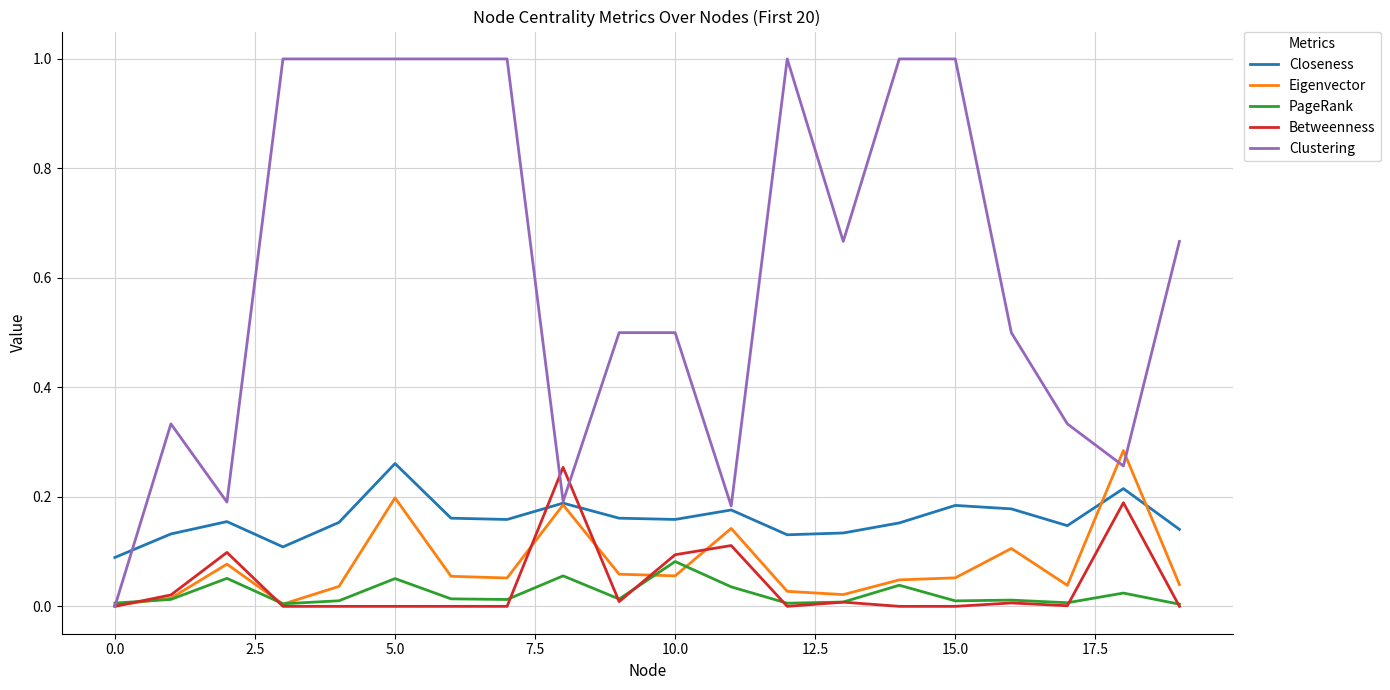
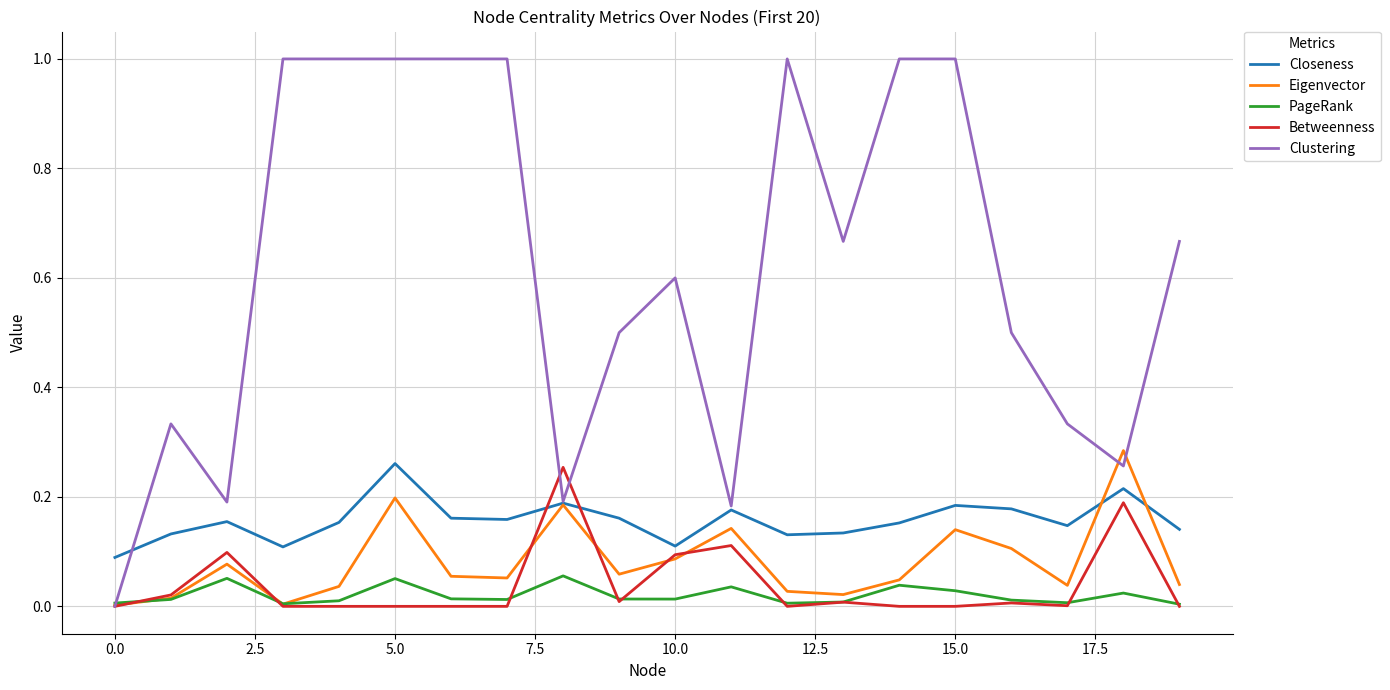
  {
    "Closeness": {
      "0.0": 0.09,
      "5.0": 0.26,
-     "10.0": 0.16,
+     "10.0": 0.11,
      "15.0": 0.18
    },
    "Eigenvector": {
      "5.0": 0.20,
-     "10.0": 0.06,
-     "15.0": 0.05
+     "10.0": 0.09,
+     "15.0": 0.14
    },
    "PageRank": {
      "5.0": 0.05,
-     "10.0": 0.08,
-     "15.0": 0.01
+     "10.0": 0.01,
+     "15.0": 0.03
    },
    "Betweenness": {
      "5.0": 0.00,
      "10.0": 0.09,
      "15.0": 0.00
    },
    "Clustering": {
      "5.0": 1.0,
-     "10.0": 0.5,
+     "10.0": 0.6,
      "15.0": 1.0
    }
  }
